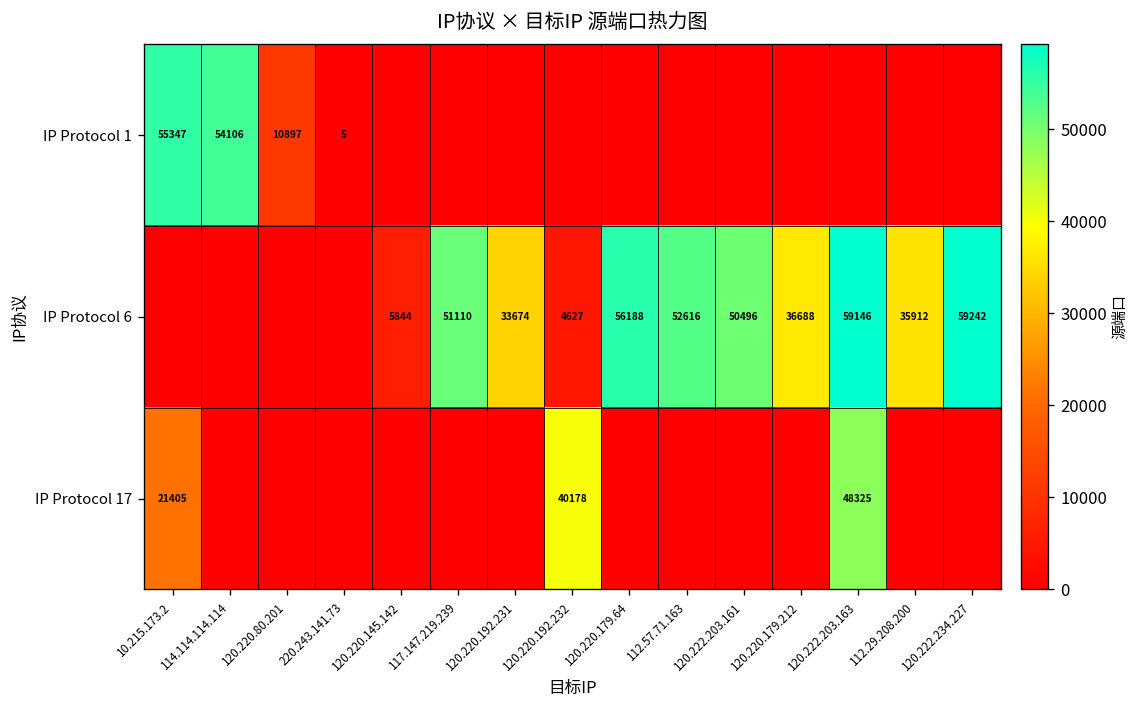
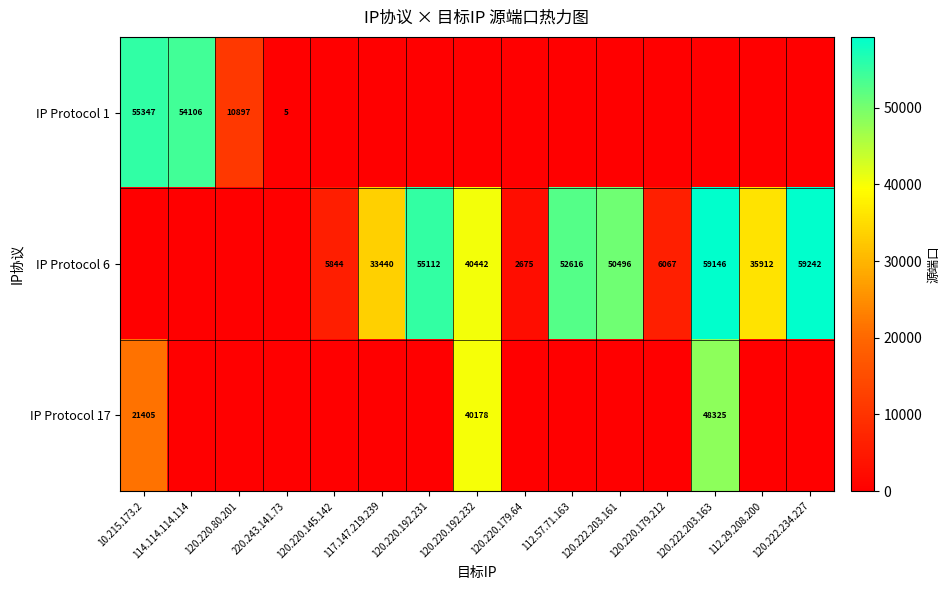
  {
    "IP Protocol 1": {
      "10.215.173.2": 55347,
      "114.114.114.114": 54106,
      "120.220.80.201": 10897,
      "220.243.141.73": 5
    },
    "IP Protocol 6": {
      "120.220.145.142": 5844,
-     "117.147.219.239": 51110,
-     "120.220.192.231": 33674,
-     "120.220.192.232": 4627,
-     "120.220.179.64": 56188,
+     "117.147.219.239": 33440,
+     "120.220.192.231": 55112,
+     "120.220.192.232": 40442,
+     "120.220.179.64": 2675,
      "112.57.71.163": 52616,
      "120.222.203.161": 50496,
-     "120.220.179.212": 36688,
+     "120.220.179.212": 6067,
      "120.222.203.163": 59146,
      "112.29.208.200": 35912,
      "120.222.234.227": 59242
    },
    "IP Protocol 17": {
      "10.215.173.2": 21405,
      "120.220.192.232": 40178,
      "120.222.203.163": 48325
    }
  }
